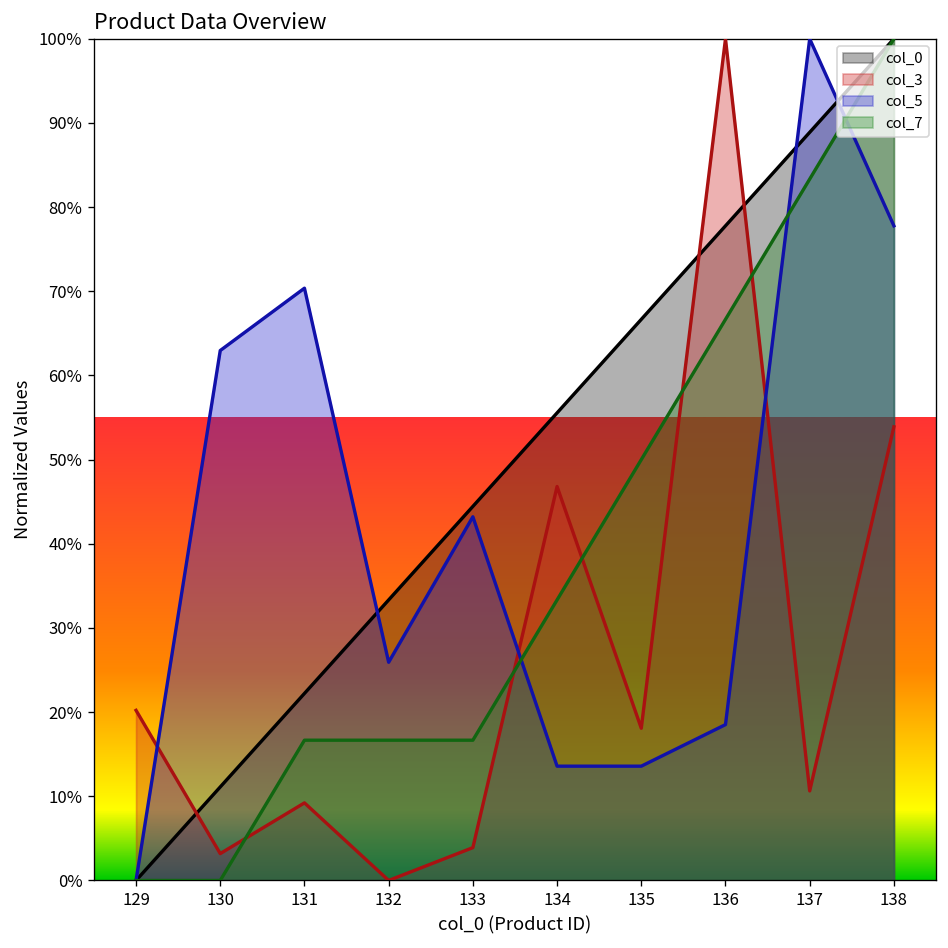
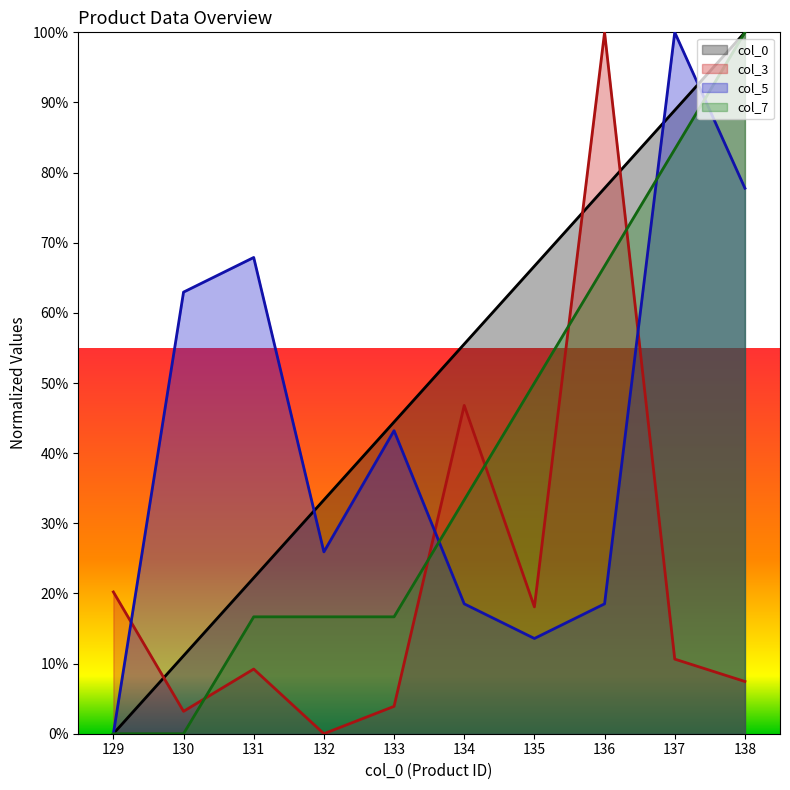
  {
    "col_3": {
      "129": "20%",
      "130": "3%",
      "131": "9%",
      "132": "0%",
      "133": "4%",
      "134": "47%",
      "135": "18%",
      "136": "100%",
      "137": "11%",
-     "138": "54%"
+     "138": "7%"
    },
    "col_5": {
      "130": "63%",
-     "131": "70%",
+     "131": "68%",
      "132": "26%",
      "133": "43%",
-     "134": "14%",
+     "134": "19%",
      "135": "14%",
      "136": "19%",
      "137": "100%",
      "138": "78%"
    }
  }
